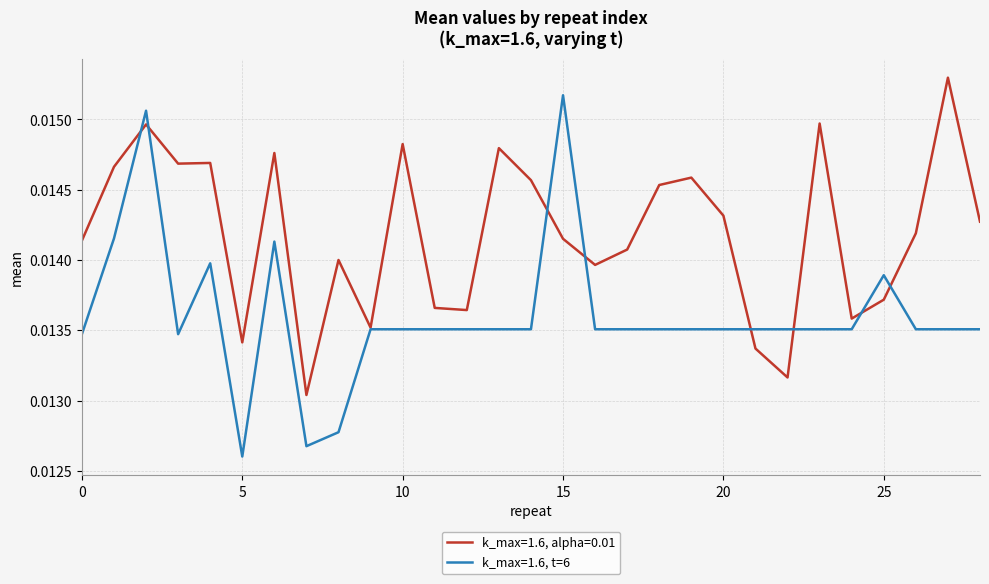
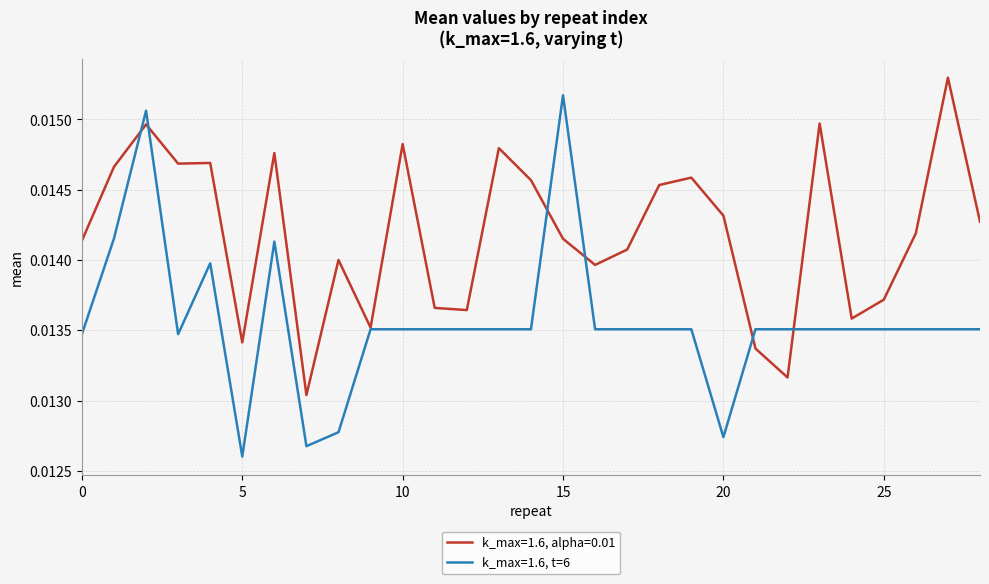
  {
    "k_max=1.6, alpha=0.01": {
      "0": 0.01414,
      "5": 0.01341,
      "10": 0.01482,
      "15": 0.01415,
      "20": 0.01432,
      "25": 0.01372
    },
    "k_max=1.6, t=6": {
      "0": 0.01347,
      "5": 0.01260,
      "10": 0.01351,
      "15": 0.01517,
-     "20": 0.01351,
-     "25": 0.01389
+     "20": 0.01274,
+     "25": 0.01351
    }
  }
